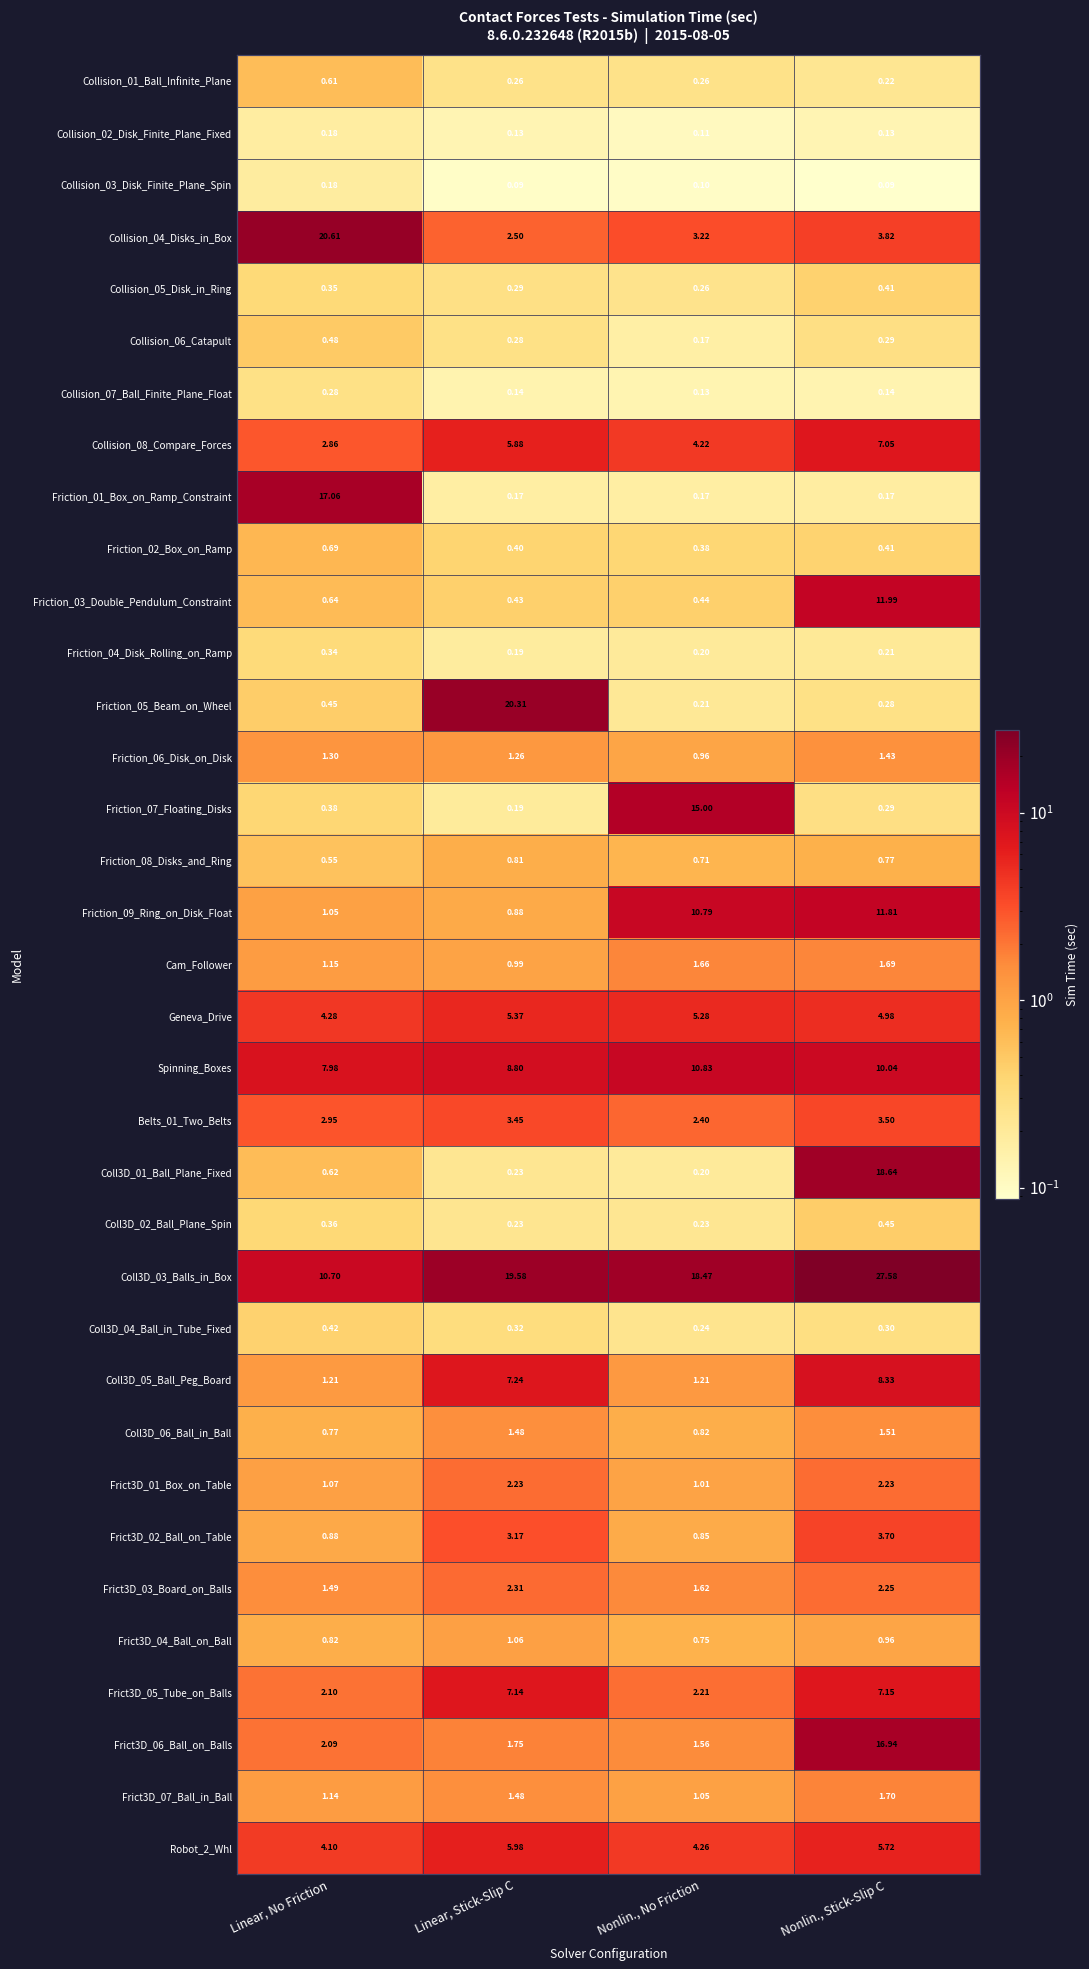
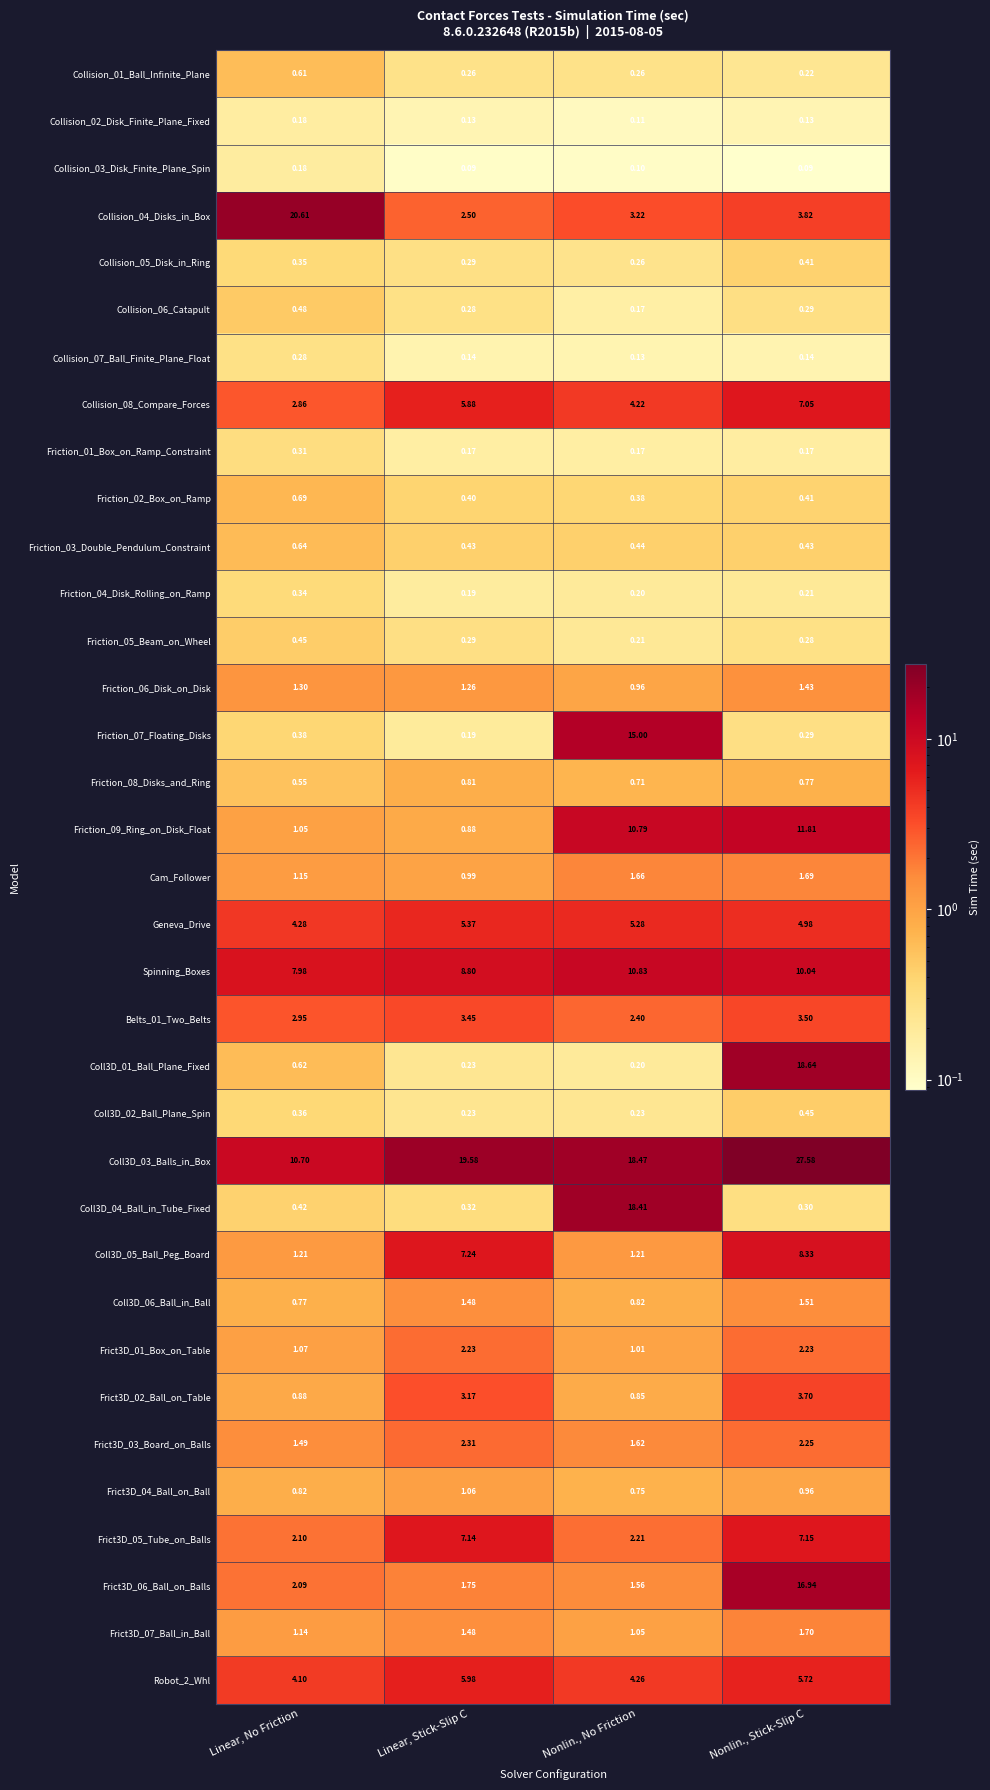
  {
    "Collision_01_Ball_Infinite_Plane": {
      "Linear, No Friction": 0.61,
      "Linear, Stick-Slip C": 0.26,
      "Nonlin., No Friction": 0.26,
      "Nonlin., Stick-Slip C": 0.22
    },
    "Collision_02_Disk_Finite_Plane_Fixed": {
      "Linear, No Friction": 0.18,
      "Linear, Stick-Slip C": 0.13,
      "Nonlin., No Friction": 0.11,
      "Nonlin., Stick-Slip C": 0.13
    },
    "Collision_03_Disk_Finite_Plane_Spin": {
      "Linear, No Friction": 0.18,
      "Linear, Stick-Slip C": 0.09,
      "Nonlin., No Friction": 0.10,
      "Nonlin., Stick-Slip C": 0.09
    },
    "Collision_04_Disks_in_Box": {
      "Linear, No Friction": 20.61,
      "Linear, Stick-Slip C": 2.50,
      "Nonlin., No Friction": 3.22,
      "Nonlin., Stick-Slip C": 3.82
    },
    "Collision_05_Disk_in_Ring": {
      "Linear, No Friction": 0.35,
      "Linear, Stick-Slip C": 0.29,
      "Nonlin., No Friction": 0.26,
      "Nonlin., Stick-Slip C": 0.41
    },
    "Collision_06_Catapult": {
      "Linear, No Friction": 0.48,
      "Linear, Stick-Slip C": 0.28,
      "Nonlin., No Friction": 0.17,
      "Nonlin., Stick-Slip C": 0.29
    },
    "Collision_07_Ball_Finite_Plane_Float": {
      "Linear, No Friction": 0.28,
      "Linear, Stick-Slip C": 0.14,
      "Nonlin., No Friction": 0.13,
      "Nonlin., Stick-Slip C": 0.14
    },
    "Collision_08_Compare_Forces": {
      "Linear, No Friction": 2.86,
      "Linear, Stick-Slip C": 5.88,
      "Nonlin., No Friction": 4.22,
      "Nonlin., Stick-Slip C": 7.05
    },
    "Friction_01_Box_on_Ramp_Constraint": {
-     "Linear, No Friction": 17.06,
+     "Linear, No Friction": 0.31,
      "Linear, Stick-Slip C": 0.17,
      "Nonlin., No Friction": 0.17,
      "Nonlin., Stick-Slip C": 0.17
    },
    "Friction_02_Box_on_Ramp": {
      "Linear, No Friction": 0.69,
      "Linear, Stick-Slip C": 0.40,
      "Nonlin., No Friction": 0.38,
      "Nonlin., Stick-Slip C": 0.41
    },
    "Friction_03_Double_Pendulum_Constraint": {
      "Linear, No Friction": 0.64,
      "Linear, Stick-Slip C": 0.43,
      "Nonlin., No Friction": 0.44,
-     "Nonlin., Stick-Slip C": 11.99
+     "Nonlin., Stick-Slip C": 0.43
    },
    "Friction_04_Disk_Rolling_on_Ramp": {
      "Linear, No Friction": 0.34,
      "Linear, Stick-Slip C": 0.19,
      "Nonlin., No Friction": 0.20,
      "Nonlin., Stick-Slip C": 0.21
    },
    "Friction_05_Beam_on_Wheel": {
      "Linear, No Friction": 0.45,
-     "Linear, Stick-Slip C": 20.31,
+     "Linear, Stick-Slip C": 0.29,
      "Nonlin., No Friction": 0.21,
      "Nonlin., Stick-Slip C": 0.28
    },
    "Friction_06_Disk_on_Disk": {
      "Linear, No Friction": 1.30,
      "Linear, Stick-Slip C": 1.26,
      "Nonlin., No Friction": 0.96,
      "Nonlin., Stick-Slip C": 1.43
    },
    "Friction_07_Floating_Disks": {
      "Linear, No Friction": 0.38,
      "Linear, Stick-Slip C": 0.19,
      "Nonlin., No Friction": 15.00,
      "Nonlin., Stick-Slip C": 0.29
    },
    "Friction_08_Disks_and_Ring": {
      "Linear, No Friction": 0.55,
      "Linear, Stick-Slip C": 0.81,
      "Nonlin., No Friction": 0.71,
      "Nonlin., Stick-Slip C": 0.77
    },
    "Friction_09_Ring_on_Disk_Float": {
      "Linear, No Friction": 1.05,
      "Linear, Stick-Slip C": 0.88,
      "Nonlin., No Friction": 10.79,
      "Nonlin., Stick-Slip C": 11.81
    },
    "Cam_Follower": {
      "Linear, No Friction": 1.15,
      "Linear, Stick-Slip C": 0.99,
      "Nonlin., No Friction": 1.66,
      "Nonlin., Stick-Slip C": 1.69
    },
    "Geneva_Drive": {
      "Linear, No Friction": 4.28,
      "Linear, Stick-Slip C": 5.37,
      "Nonlin., No Friction": 5.28,
      "Nonlin., Stick-Slip C": 4.98
    },
    "Spinning_Boxes": {
      "Linear, No Friction": 7.98,
      "Linear, Stick-Slip C": 8.80,
      "Nonlin., No Friction": 10.83,
      "Nonlin., Stick-Slip C": 10.04
    },
    "Belts_01_Two_Belts": {
      "Linear, No Friction": 2.95,
      "Linear, Stick-Slip C": 3.45,
      "Nonlin., No Friction": 2.40,
      "Nonlin., Stick-Slip C": 3.50
    },
    "Coll3D_01_Ball_Plane_Fixed": {
      "Linear, No Friction": 0.62,
      "Linear, Stick-Slip C": 0.23,
      "Nonlin., No Friction": 0.20,
      "Nonlin., Stick-Slip C": 18.64
    },
    "Coll3D_02_Ball_Plane_Spin": {
      "Linear, No Friction": 0.36,
      "Linear, Stick-Slip C": 0.23,
      "Nonlin., No Friction": 0.23,
      "Nonlin., Stick-Slip C": 0.45
    },
    "Coll3D_03_Balls_in_Box": {
      "Linear, No Friction": 10.70,
      "Linear, Stick-Slip C": 19.58,
      "Nonlin., No Friction": 18.47,
      "Nonlin., Stick-Slip C": 27.58
    },
    "Coll3D_04_Ball_in_Tube_Fixed": {
      "Linear, No Friction": 0.42,
      "Linear, Stick-Slip C": 0.32,
-     "Nonlin., No Friction": 0.24,
+     "Nonlin., No Friction": 18.41,
      "Nonlin., Stick-Slip C": 0.30
    },
    "Coll3D_05_Ball_Peg_Board": {
      "Linear, No Friction": 1.21,
      "Linear, Stick-Slip C": 7.24,
      "Nonlin., No Friction": 1.21,
      "Nonlin., Stick-Slip C": 8.33
    },
    "Coll3D_06_Ball_in_Ball": {
      "Linear, No Friction": 0.77,
      "Linear, Stick-Slip C": 1.48,
      "Nonlin., No Friction": 0.82,
      "Nonlin., Stick-Slip C": 1.51
    },
    "Frict3D_01_Box_on_Table": {
      "Linear, No Friction": 1.07,
      "Linear, Stick-Slip C": 2.23,
      "Nonlin., No Friction": 1.01,
      "Nonlin., Stick-Slip C": 2.23
    },
    "Frict3D_02_Ball_on_Table": {
      "Linear, No Friction": 0.88,
      "Linear, Stick-Slip C": 3.17,
      "Nonlin., No Friction": 0.85,
      "Nonlin., Stick-Slip C": 3.70
    },
    "Frict3D_03_Board_on_Balls": {
      "Linear, No Friction": 1.49,
      "Linear, Stick-Slip C": 2.31,
      "Nonlin., No Friction": 1.62,
      "Nonlin., Stick-Slip C": 2.25
    },
    "Frict3D_04_Ball_on_Ball": {
      "Linear, No Friction": 0.82,
      "Linear, Stick-Slip C": 1.06,
      "Nonlin., No Friction": 0.75,
      "Nonlin., Stick-Slip C": 0.96
    },
    "Frict3D_05_Tube_on_Balls": {
      "Linear, No Friction": 2.10,
      "Linear, Stick-Slip C": 7.14,
      "Nonlin., No Friction": 2.21,
      "Nonlin., Stick-Slip C": 7.15
    },
    "Frict3D_06_Ball_on_Balls": {
      "Linear, No Friction": 2.09,
      "Linear, Stick-Slip C": 1.75,
      "Nonlin., No Friction": 1.56,
      "Nonlin., Stick-Slip C": 16.94
    },
    "Frict3D_07_Ball_in_Ball": {
      "Linear, No Friction": 1.14,
      "Linear, Stick-Slip C": 1.48,
      "Nonlin., No Friction": 1.05,
      "Nonlin., Stick-Slip C": 1.70
    },
    "Robot_2_Whl": {
      "Linear, No Friction": 4.10,
      "Linear, Stick-Slip C": 5.98,
      "Nonlin., No Friction": 4.26,
      "Nonlin., Stick-Slip C": 5.72
    }
  }
